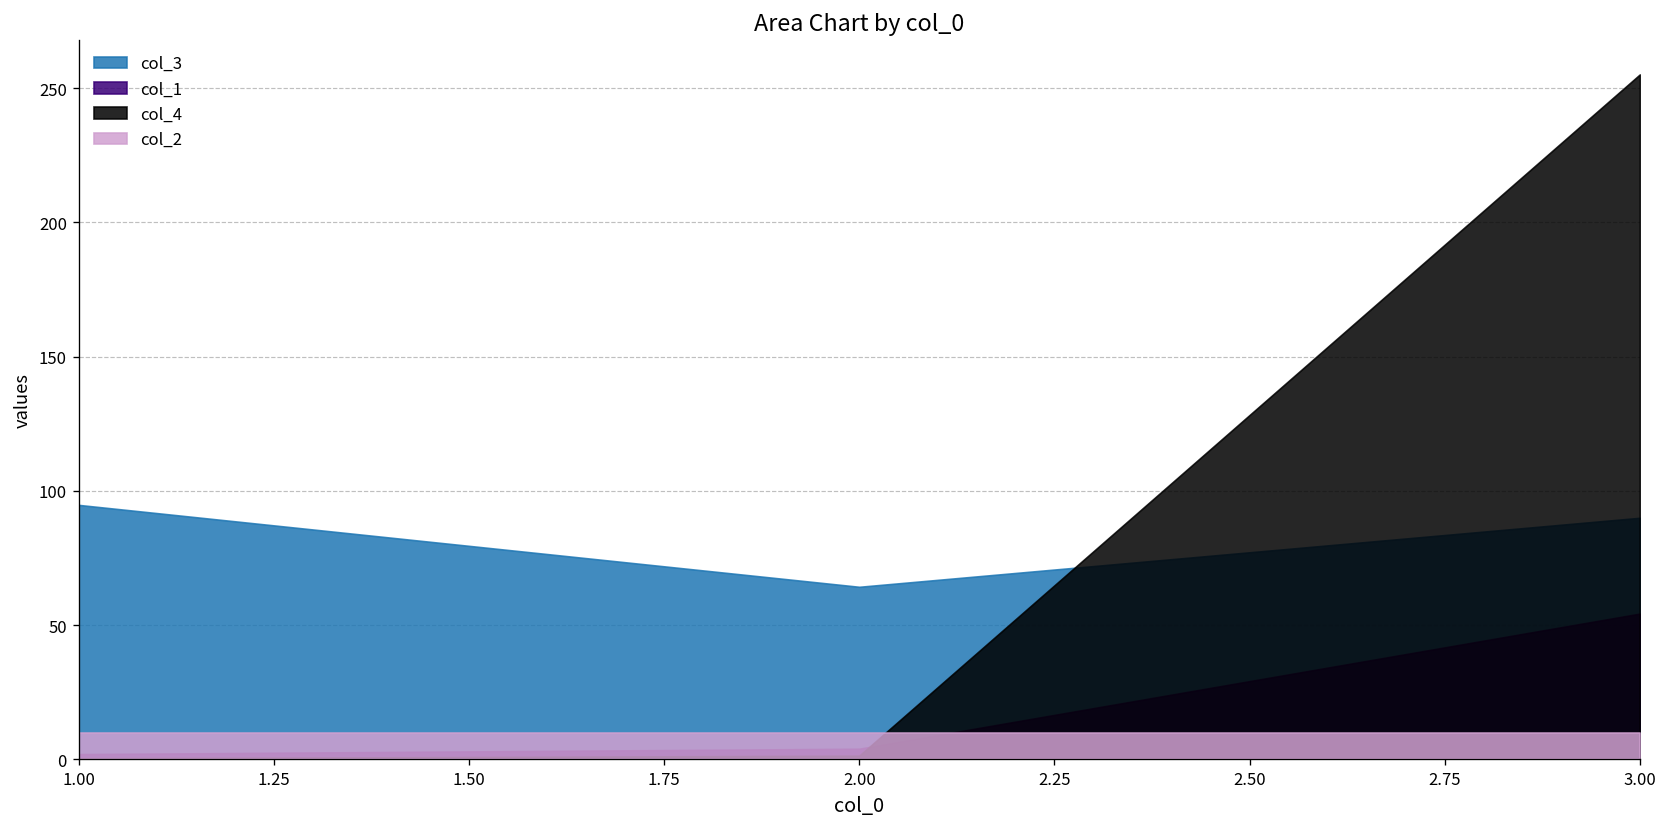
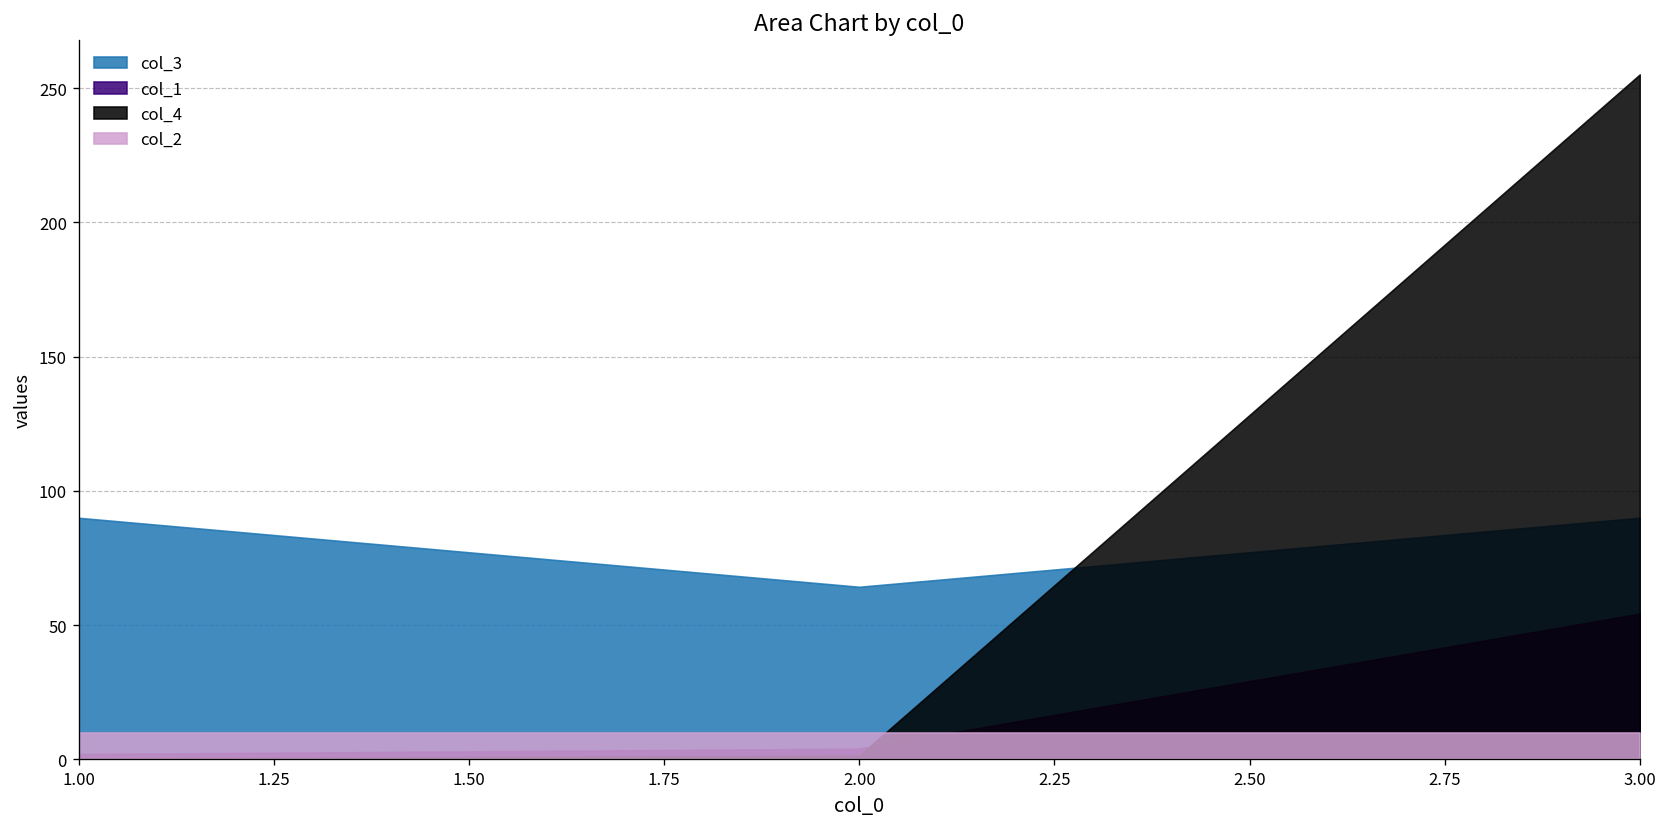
  {
    "col_3": {
-     "1.00": 95,
+     "1.00": 90,
      "2.00": 64,
      "3.00": 90
    },
    "col_1": {
      "1.00": 2,
      "2.00": 4,
      "3.00": 54
    },
    "col_4": {
      "2.00": 1,
      "3.00": 255
    },
    "col_2": {
      "1.00": 10,
      "2.00": 10,
      "3.00": 10
    }
  }
